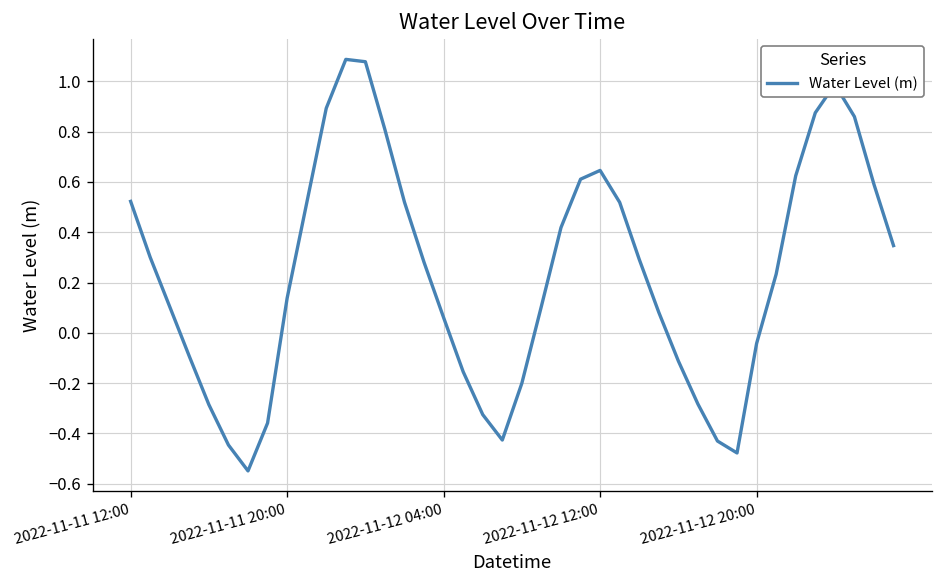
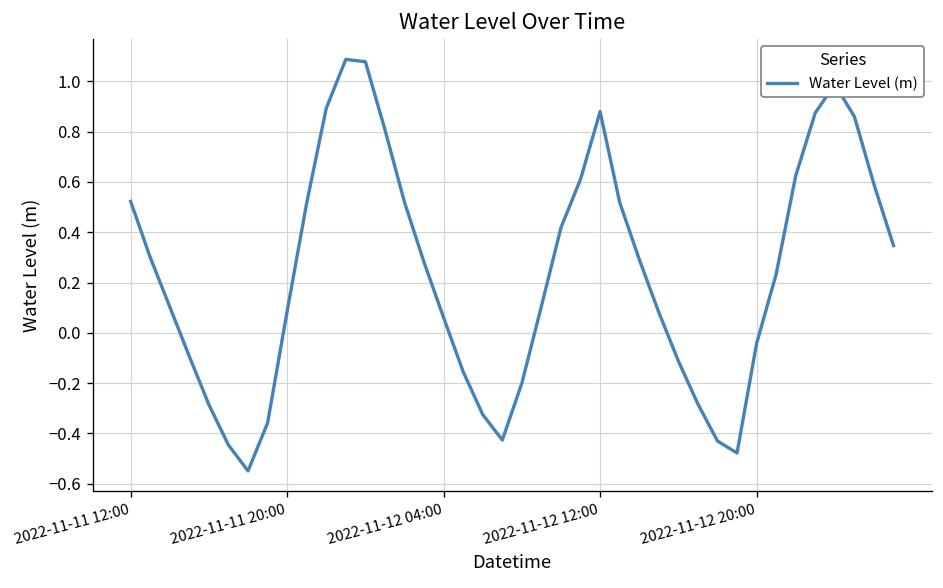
  {
    "2022-11-11 12:00": 0.52,
-   "2022-11-11 20:00": 0.14,
+   "2022-11-11 20:00": 0.09,
    "2022-11-12 04:00": 0.06,
-   "2022-11-12 12:00": 0.65,
+   "2022-11-12 12:00": 0.88,
    "2022-11-12 20:00": -0.04
  }
